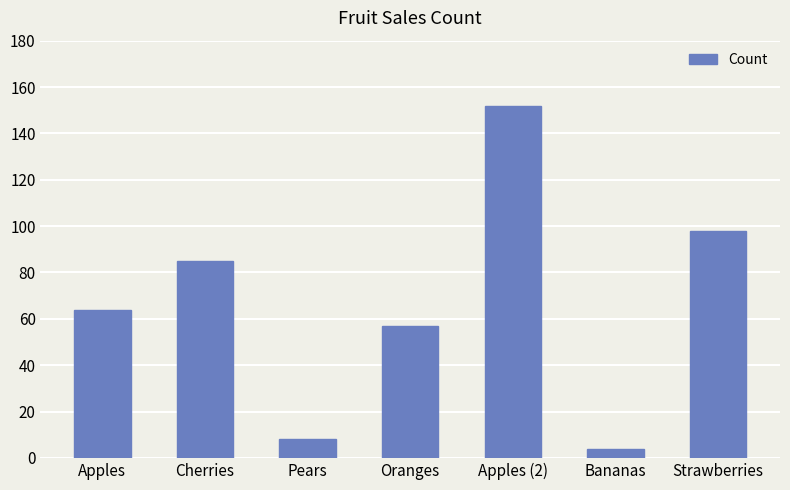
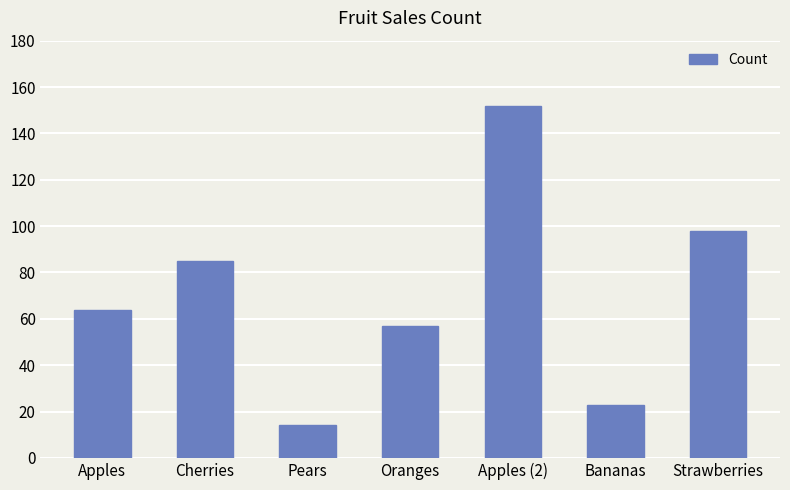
  {
    "Apples": 64,
    "Cherries": 85,
-   "Pears": 8,
+   "Pears": 14,
    "Oranges": 57,
    "Apples (2)": 152,
-   "Bananas": 4,
+   "Bananas": 23,
    "Strawberries": 98
  }
